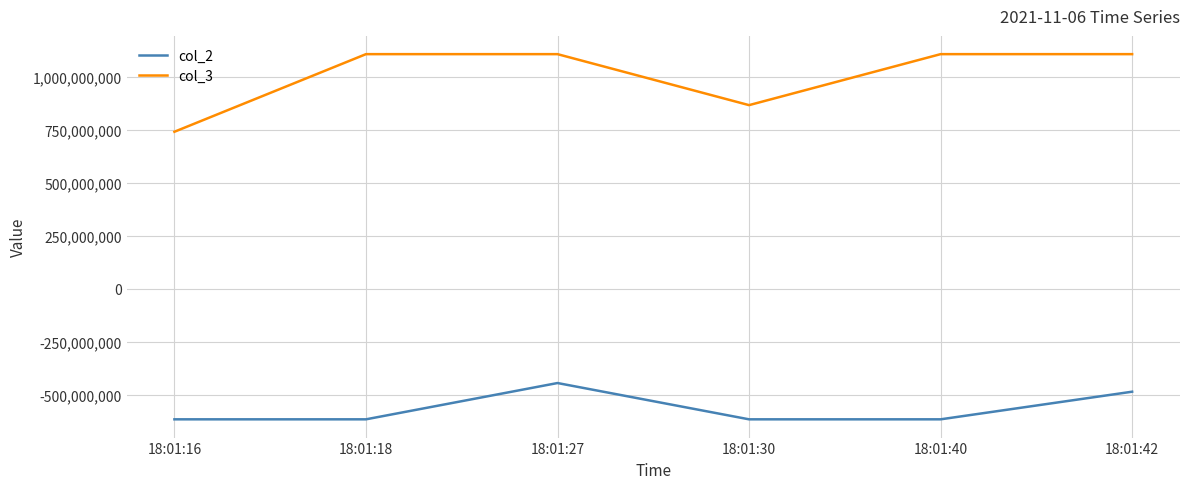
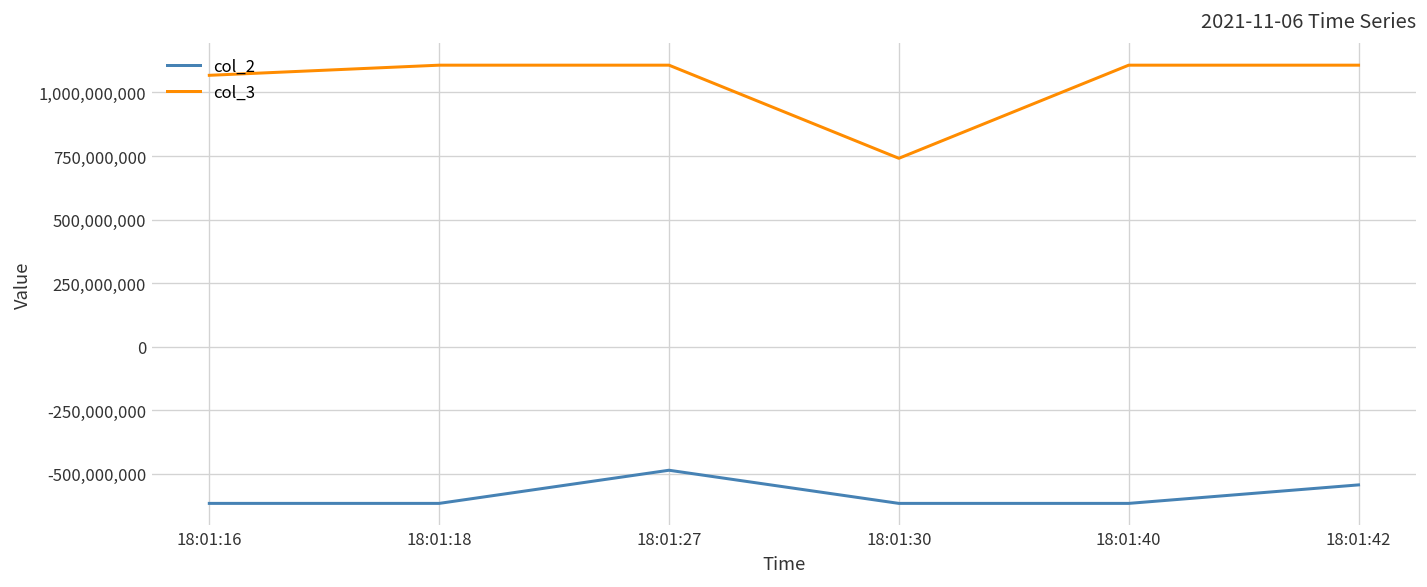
  {
    "col_2": {
      "18:01:16": "-620,000,000",
      "18:01:18": "-620,000,000",
-     "18:01:27": "-440,000,000",
+     "18:01:27": "-490,000,000",
      "18:01:30": "-620,000,000",
      "18:01:40": "-620,000,000",
-     "18:01:42": "-490,000,000"
+     "18:01:42": "-540,000,000"
    },
    "col_3": {
-     "18:01:16": "740,000,000",
+     "18:01:16": "1,070,000,000",
      "18:01:18": "1,110,000,000",
      "18:01:27": "1,110,000,000",
-     "18:01:30": "870,000,000",
+     "18:01:30": "740,000,000",
      "18:01:40": "1,110,000,000",
      "18:01:42": "1,110,000,000"
    }
  }
